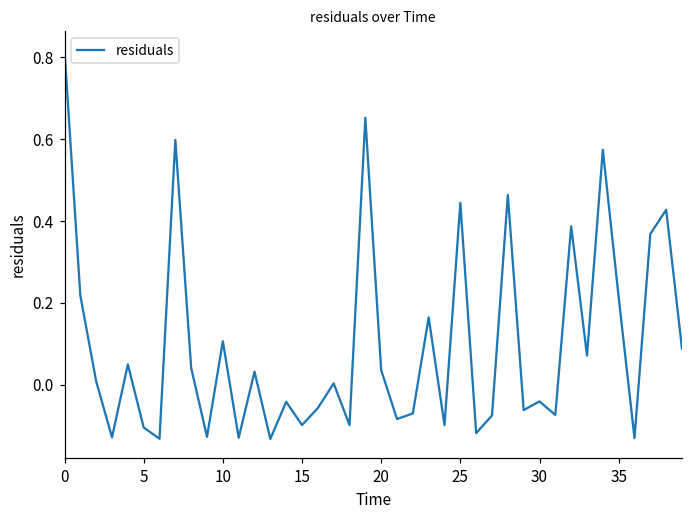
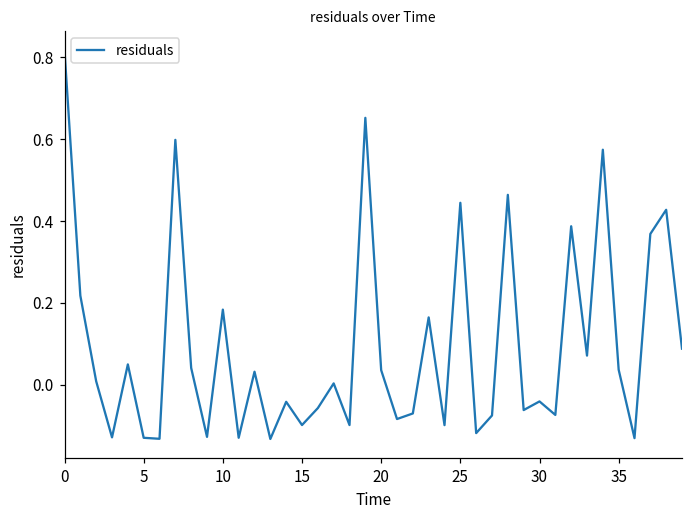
  {
    "0": 0.82,
-   "5": -0.10,
-   "10": 0.11,
+   "5": -0.13,
+   "10": 0.18,
    "15": -0.10,
    "20": 0.04,
    "25": 0.44,
    "30": -0.04,
-   "35": 0.21
+   "35": 0.04
  }
